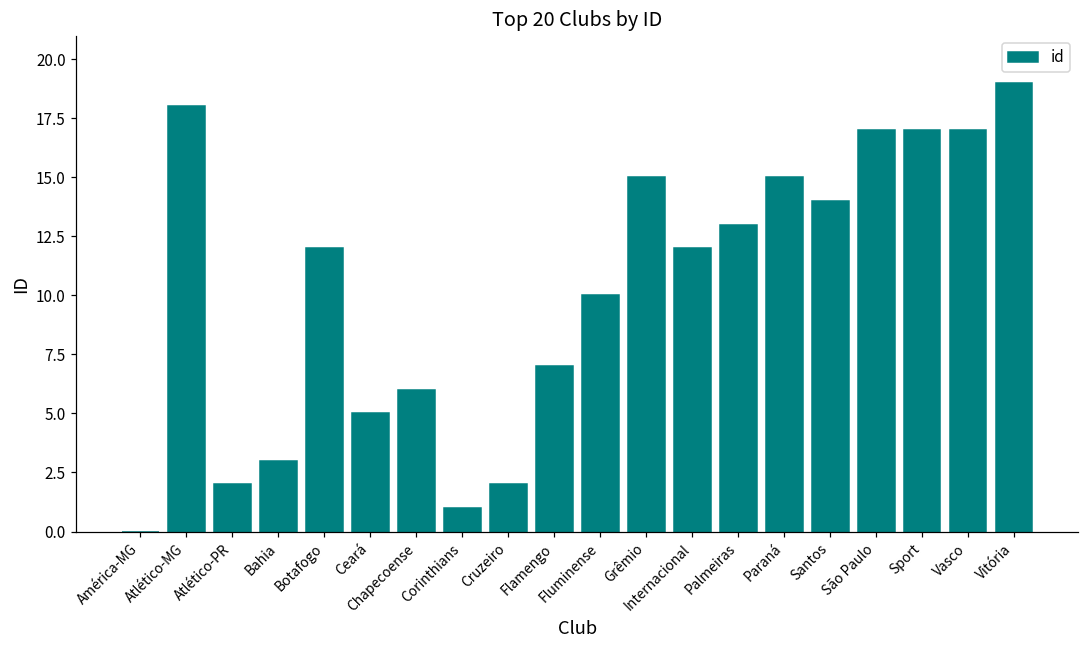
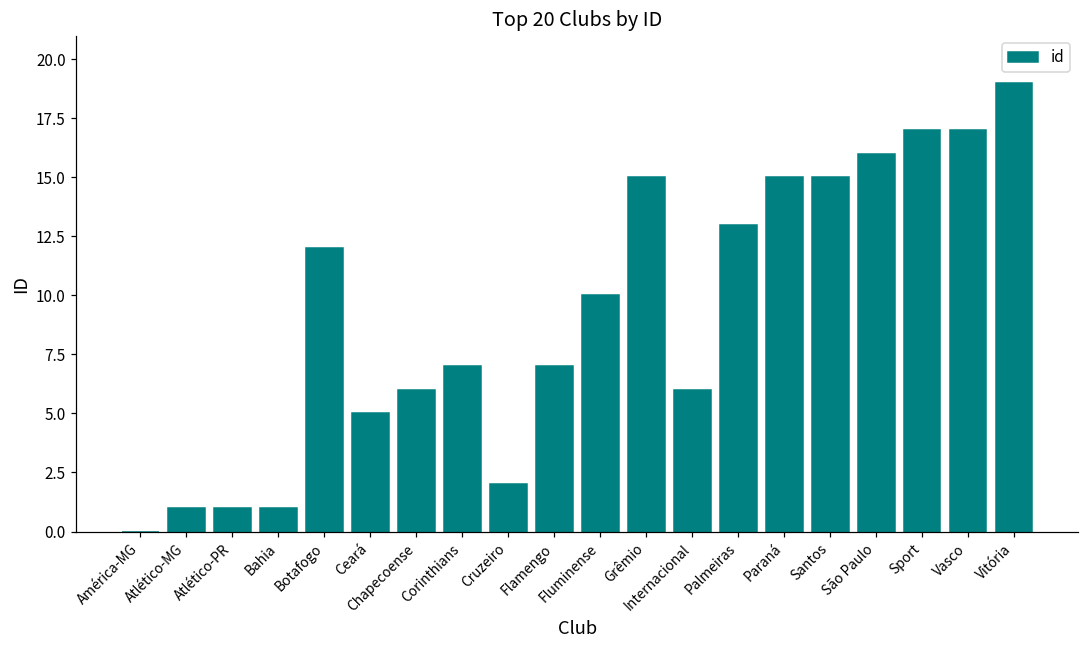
  {
    "América-MG": 0,
-   "Atlético-MG": 18,
-   "Atlético-PR": 2,
-   "Bahia": 3,
+   "Atlético-MG": 1,
+   "Atlético-PR": 1,
+   "Bahia": 1,
    "Botafogo": 12,
    "Ceará": 5,
    "Chapecoense": 6,
-   "Corinthians": 1,
+   "Corinthians": 7,
    "Cruzeiro": 2,
    "Flamengo": 7,
    "Fluminense": 10,
    "Grêmio": 15,
-   "Internacional": 12,
+   "Internacional": 6,
    "Palmeiras": 13,
    "Paraná": 15,
-   "Santos": 14,
-   "São Paulo": 17,
+   "Santos": 15,
+   "São Paulo": 16,
    "Sport": 17,
    "Vasco": 17,
    "Vitória": 19
  }
